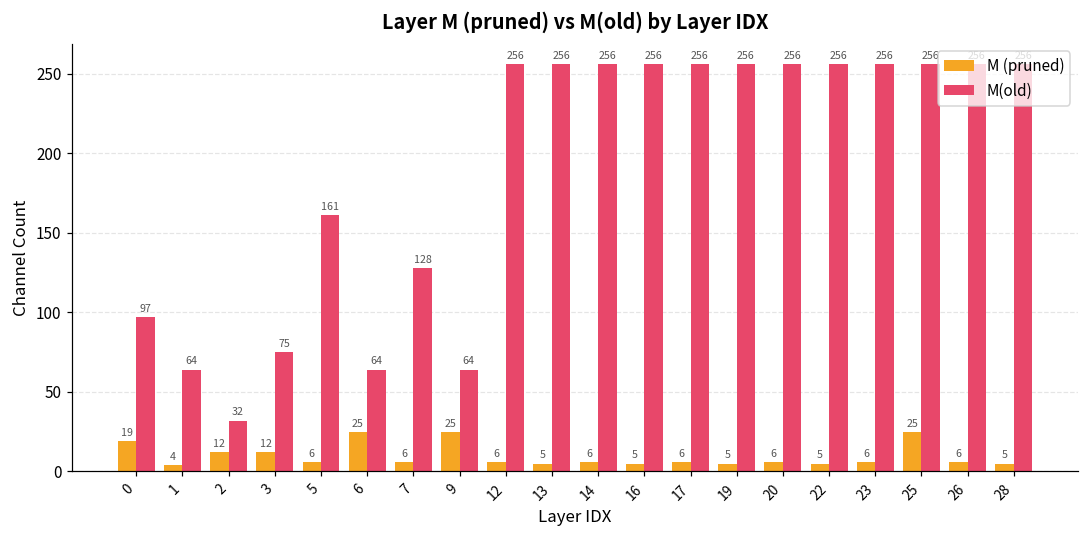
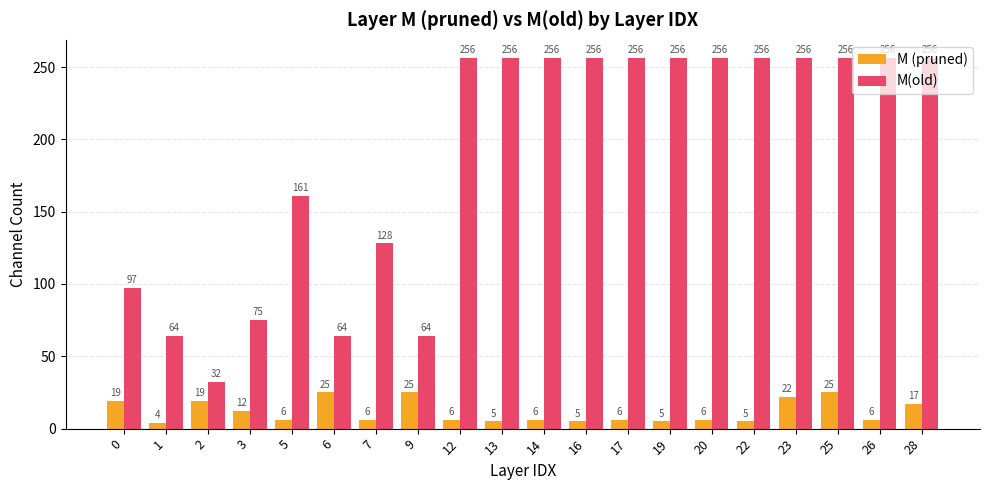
  {
    "M (pruned)": {
      "0": 19,
      "1": 4,
-     "2": 12,
+     "2": 19,
      "3": 12,
      "5": 6,
      "6": 25,
      "7": 6,
      "9": 25,
      "12": 6,
      "13": 5,
      "14": 6,
      "16": 5,
      "17": 6,
      "19": 5,
      "20": 6,
      "22": 5,
-     "23": 6,
+     "23": 22,
      "25": 25,
      "26": 6,
-     "28": 5
+     "28": 17
    },
    "M(old)": {
      "0": 97,
      "1": 64,
      "2": 32,
      "3": 75,
      "5": 161,
      "6": 64,
      "7": 128,
      "9": 64,
      "12": 256,
      "13": 256,
      "14": 256,
      "16": 256,
      "17": 256,
      "19": 256,
      "20": 256,
      "22": 256,
      "23": 256
    }
  }
